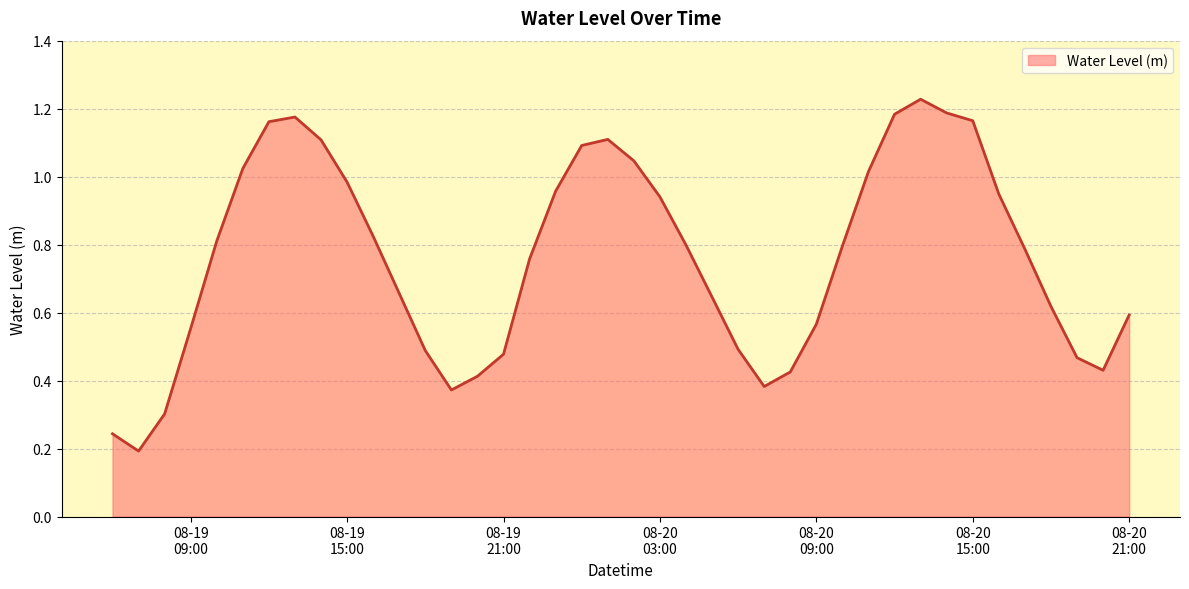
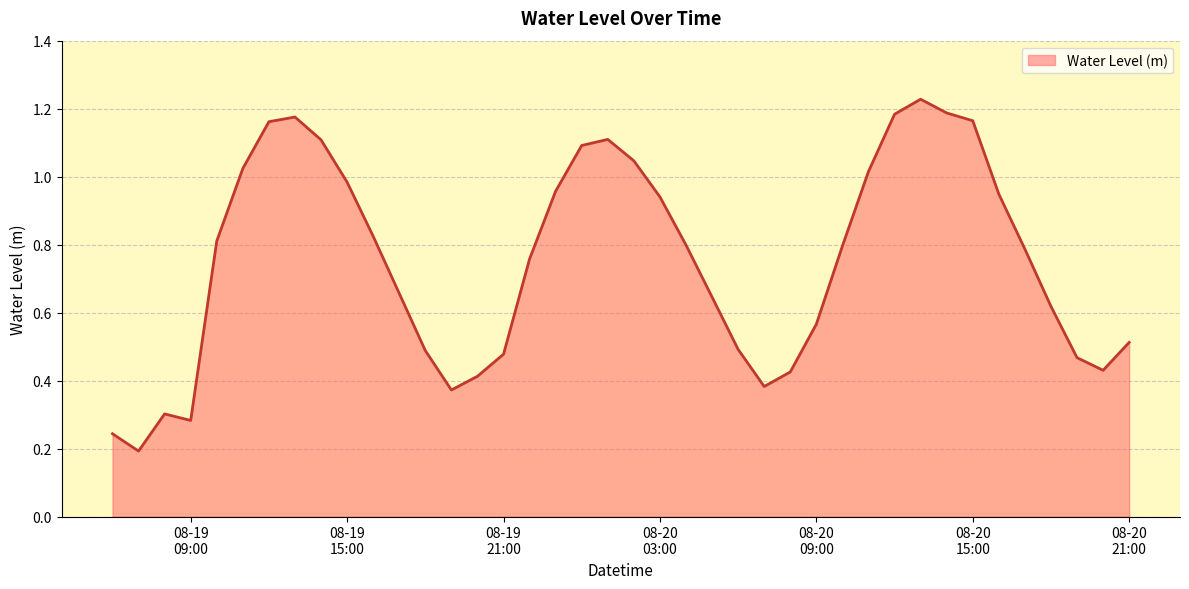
  {
-   "08-19 09:00": 0.55,
+   "08-19 09:00": 0.28,
    "08-19 15:00": 0.98,
    "08-19 21:00": 0.48,
    "08-20 03:00": 0.94,
    "08-20 09:00": 0.57,
    "08-20 15:00": 1.16,
-   "08-20 21:00": 0.59
+   "08-20 21:00": 0.51
  }
